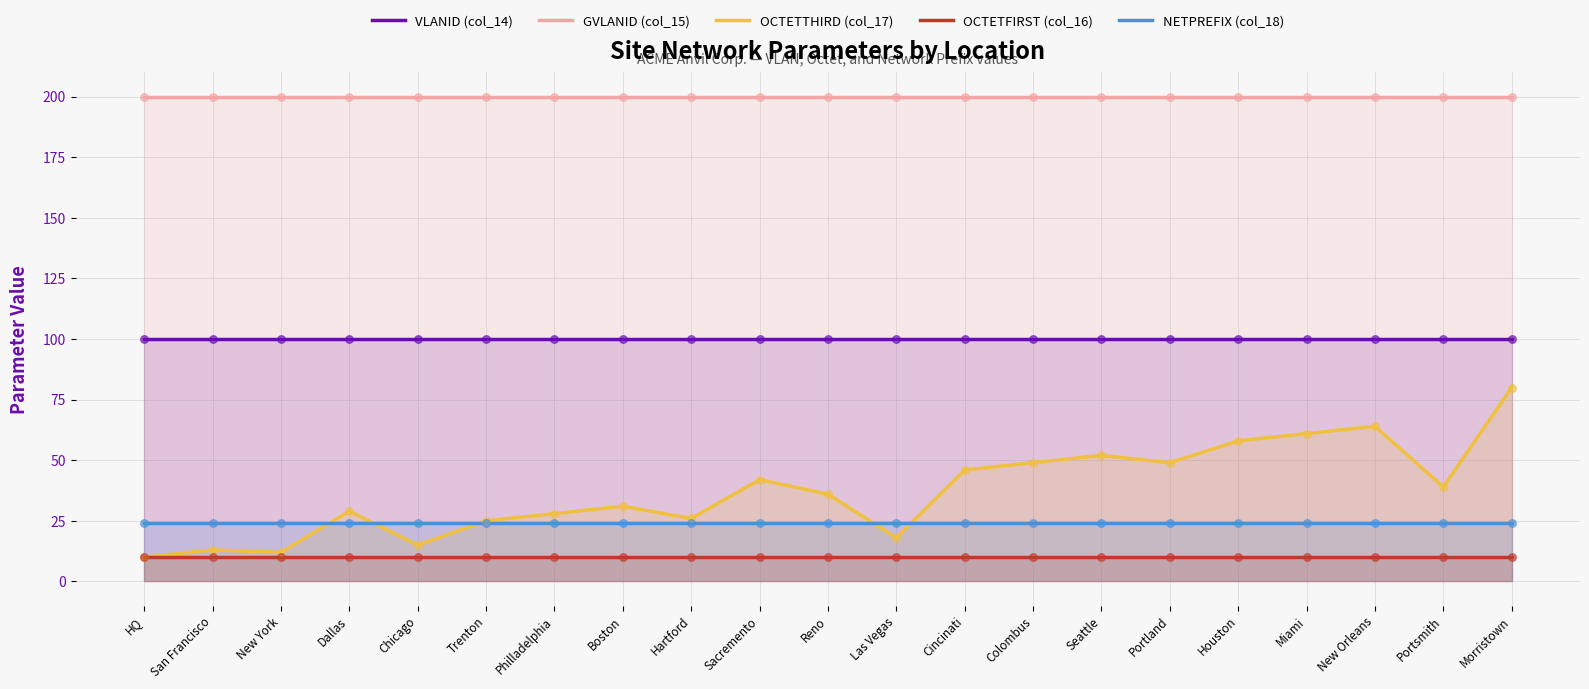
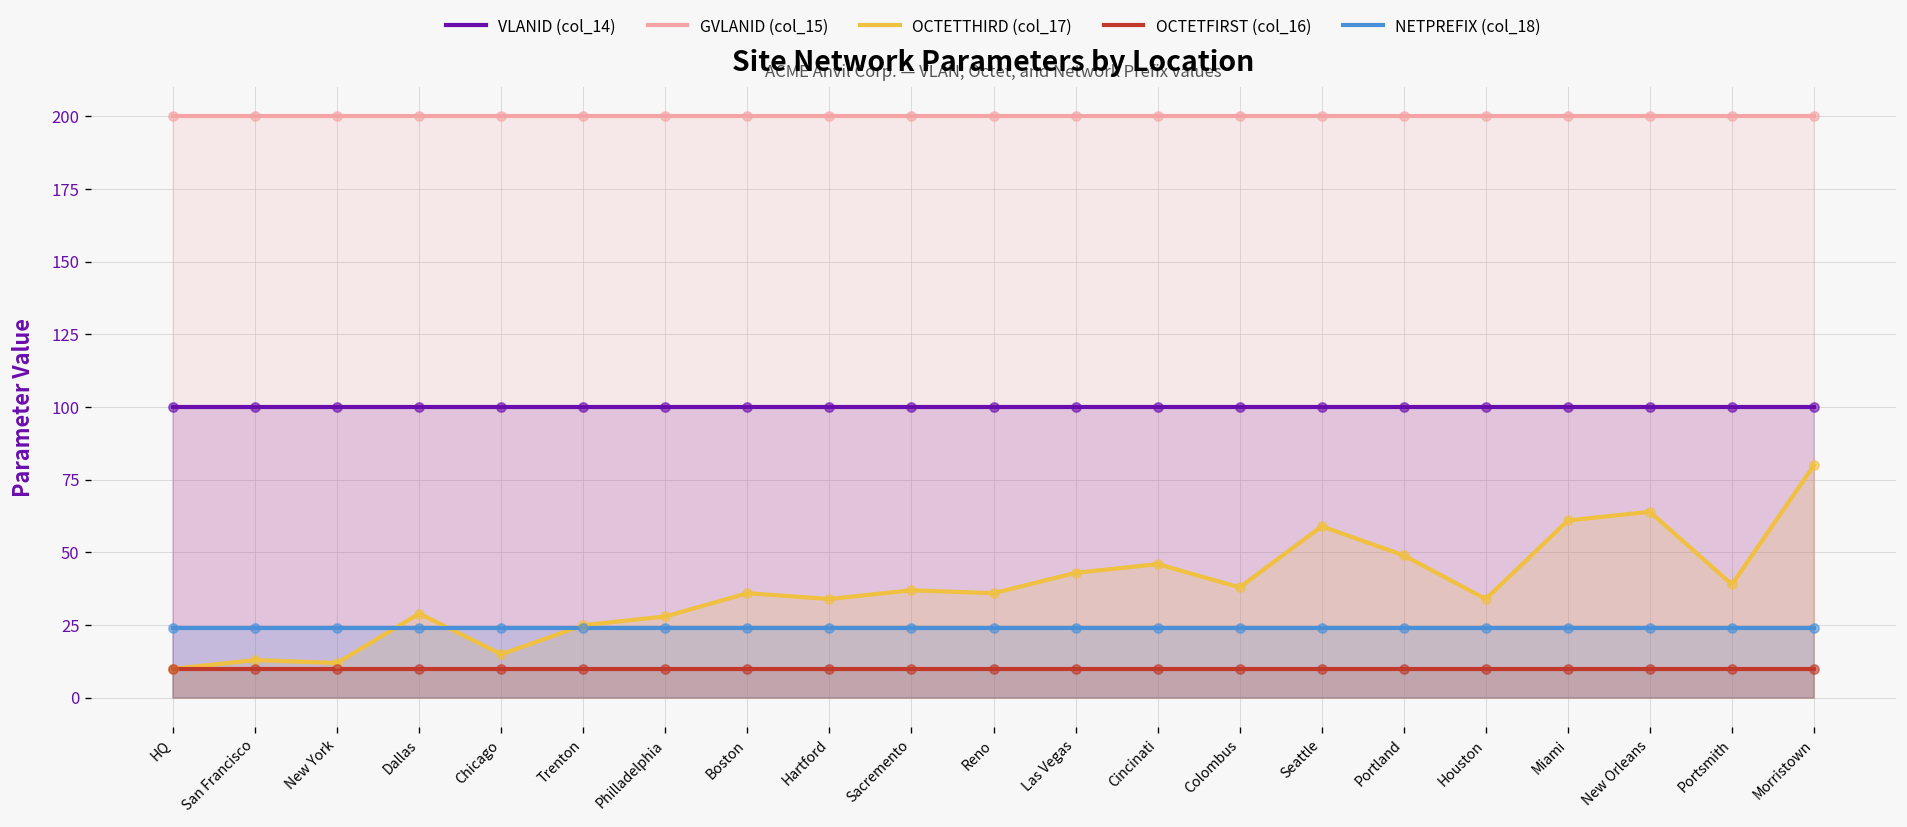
  {
    "VLANID (col_14)": {
      "HQ": 100,
      "San Francisco": 100,
      "New York": 100,
      "Dallas": 100,
      "Chicago": 100,
      "Trenton": 100,
      "Philladelphia": 100,
      "Boston": 100,
      "Hartford": 100,
      "Sacremento": 100,
      "Reno": 100,
      "Las Vegas": 100,
      "Cincinati": 100,
      "Colombus": 100,
      "Seattle": 100,
      "Portland": 100,
      "Houston": 100,
      "Miami": 100,
      "New Orleans": 100,
      "Portsmith": 100,
      "Morristown": 100
    },
    "GVLANID (col_15)": {
      "HQ": 200,
      "San Francisco": 200,
      "New York": 200,
      "Dallas": 200,
      "Chicago": 200,
      "Trenton": 200,
      "Philladelphia": 200,
      "Boston": 200,
      "Hartford": 200,
      "Sacremento": 200,
      "Reno": 200,
      "Las Vegas": 200,
      "Cincinati": 200,
      "Colombus": 200,
      "Seattle": 200,
      "Portland": 200,
      "Houston": 200,
      "Miami": 200,
      "New Orleans": 200,
      "Portsmith": 200,
      "Morristown": 200
    },
    "OCTETTHIRD (col_17)": {
      "San Francisco": 13,
      "New York": 12,
      "Dallas": 29,
      "Chicago": 15,
      "Philladelphia": 28,
-     "Boston": 31,
-     "Hartford": 26,
-     "Sacremento": 42,
+     "Boston": 36,
+     "Hartford": 34,
+     "Sacremento": 37,
      "Reno": 36,
-     "Las Vegas": 18,
+     "Las Vegas": 43,
      "Cincinati": 46,
-     "Colombus": 49,
-     "Seattle": 52,
+     "Colombus": 38,
+     "Seattle": 59,
      "Portland": 49,
-     "Houston": 58,
+     "Houston": 34,
      "Miami": 61,
      "New Orleans": 64,
      "Portsmith": 39,
      "Morristown": 80
    },
    "OCTETFIRST (col_16)": {
      "San Francisco": 10,
      "New York": 10,
      "Dallas": 10,
      "Chicago": 10,
      "Trenton": 10,
      "Philladelphia": 10,
      "Boston": 10,
      "Hartford": 10,
      "Sacremento": 10,
      "Reno": 10,
      "Las Vegas": 10,
      "Cincinati": 10,
      "Colombus": 10,
      "Seattle": 10,
      "Portland": 10,
      "Houston": 10,
      "Miami": 10,
      "New Orleans": 10,
      "Portsmith": 10,
      "Morristown": 10
    },
    "NETPREFIX (col_18)": {
      "HQ": 24,
      "San Francisco": 24,
      "New York": 24,
      "Dallas": 24,
      "Chicago": 24,
      "Philladelphia": 24,
      "Boston": 24,
      "Hartford": 24,
      "Sacremento": 24,
      "Reno": 24,
      "Las Vegas": 24,
      "Cincinati": 24,
      "Colombus": 24,
      "Seattle": 24,
      "Portland": 24,
      "Houston": 24,
      "Miami": 24,
      "New Orleans": 24,
      "Portsmith": 24,
      "Morristown": 24
    }
  }
